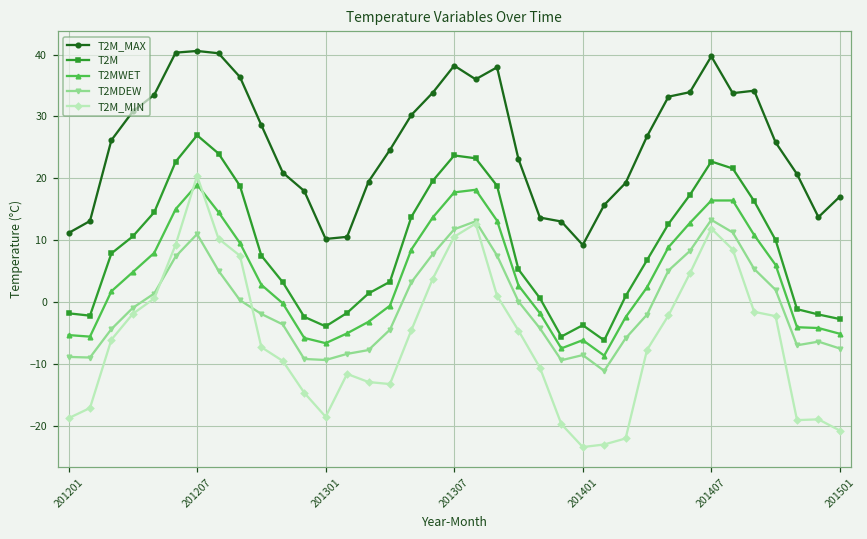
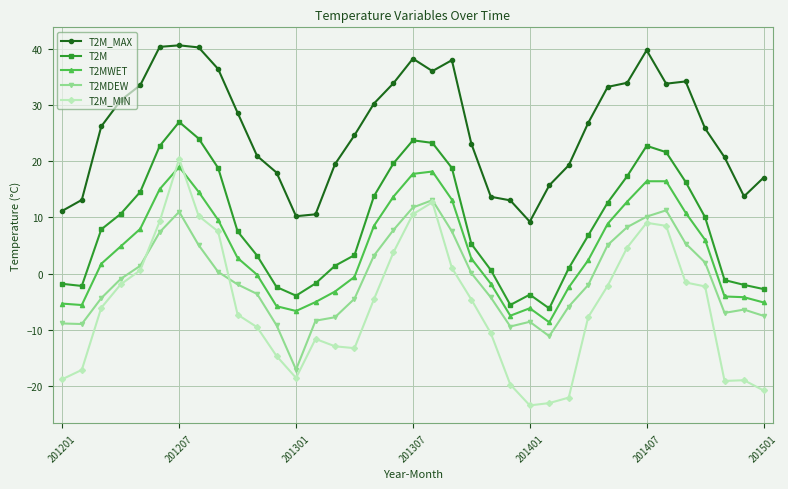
  {
    "T2MDEW": {
      "201201": -9,
      "201207": 11,
-     "201301": -9,
+     "201301": -17,
      "201307": 12,
      "201401": -9,
-     "201407": 13,
+     "201407": 10,
      "201501": -8
    },
    "T2M_MIN": {
      "201201": -19,
      "201207": 20,
      "201301": -19,
      "201307": 11,
      "201401": -23,
-     "201407": 12,
+     "201407": 9,
      "201501": -21
    }
  }
